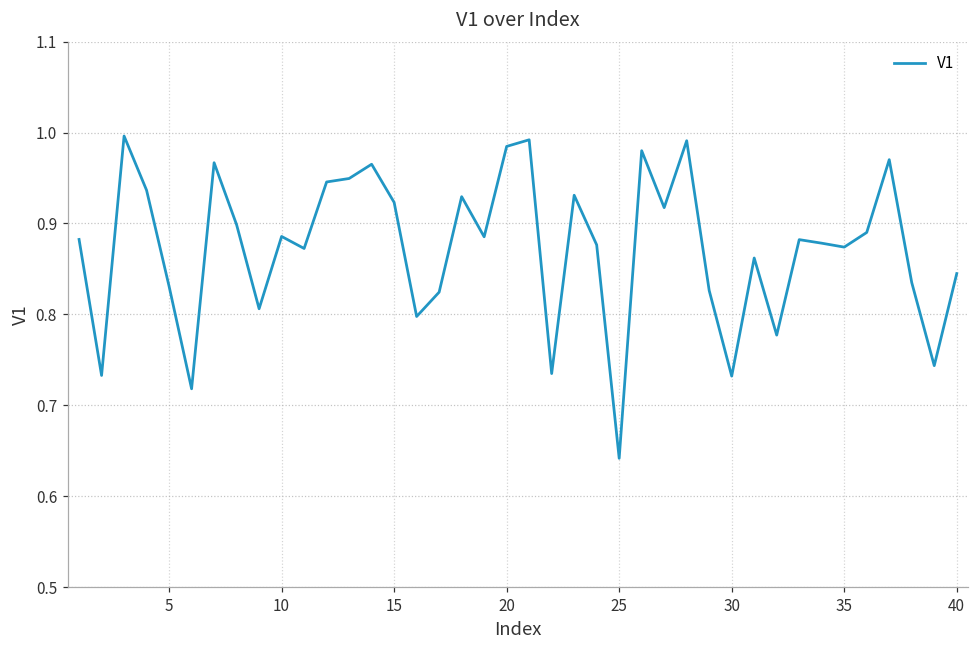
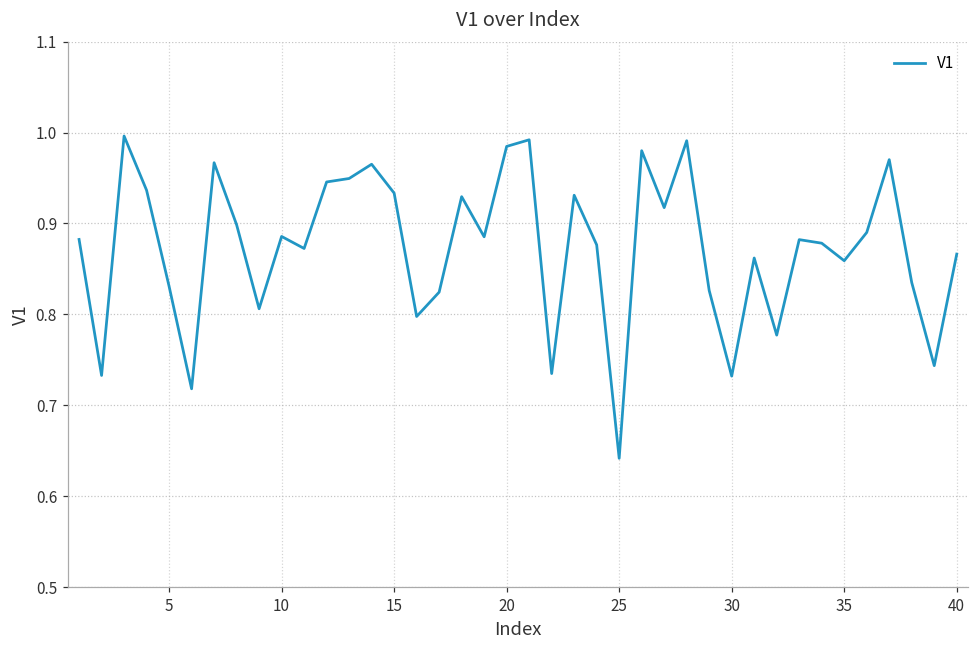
  {
    "5": 0.83,
    "10": 0.89,
-   "15": 0.92,
+   "15": 0.93,
    "20": 0.98,
    "25": 0.64,
    "30": 0.73,
-   "35": 0.87,
-   "40": 0.84
+   "35": 0.86,
+   "40": 0.87
  }
